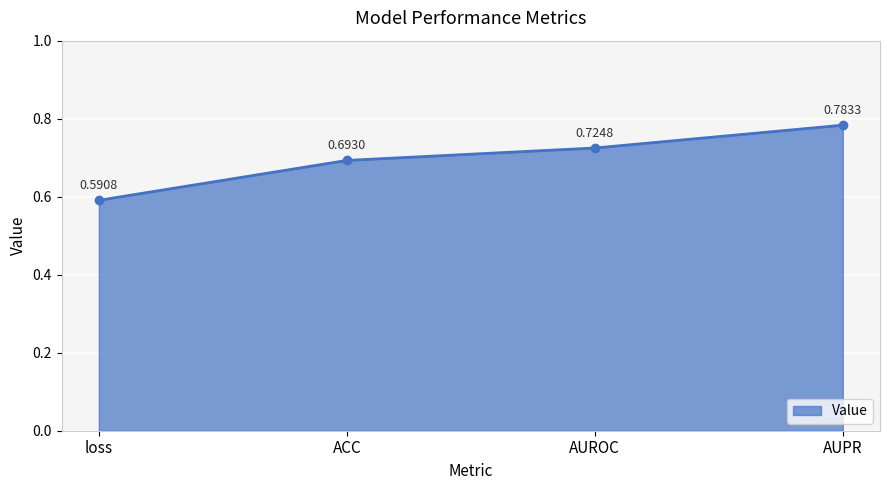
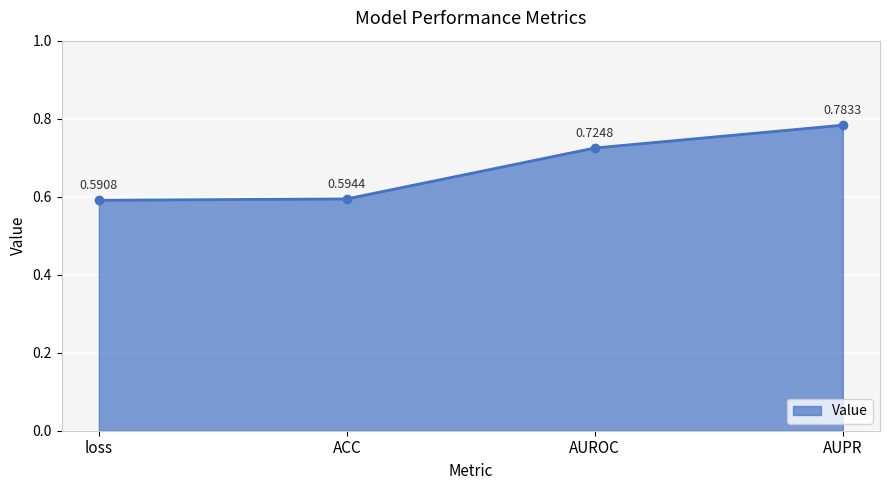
  {
    "loss": 0.5908,
-   "ACC": 0.6930,
+   "ACC": 0.5944,
    "AUROC": 0.7248,
    "AUPR": 0.7833
  }
